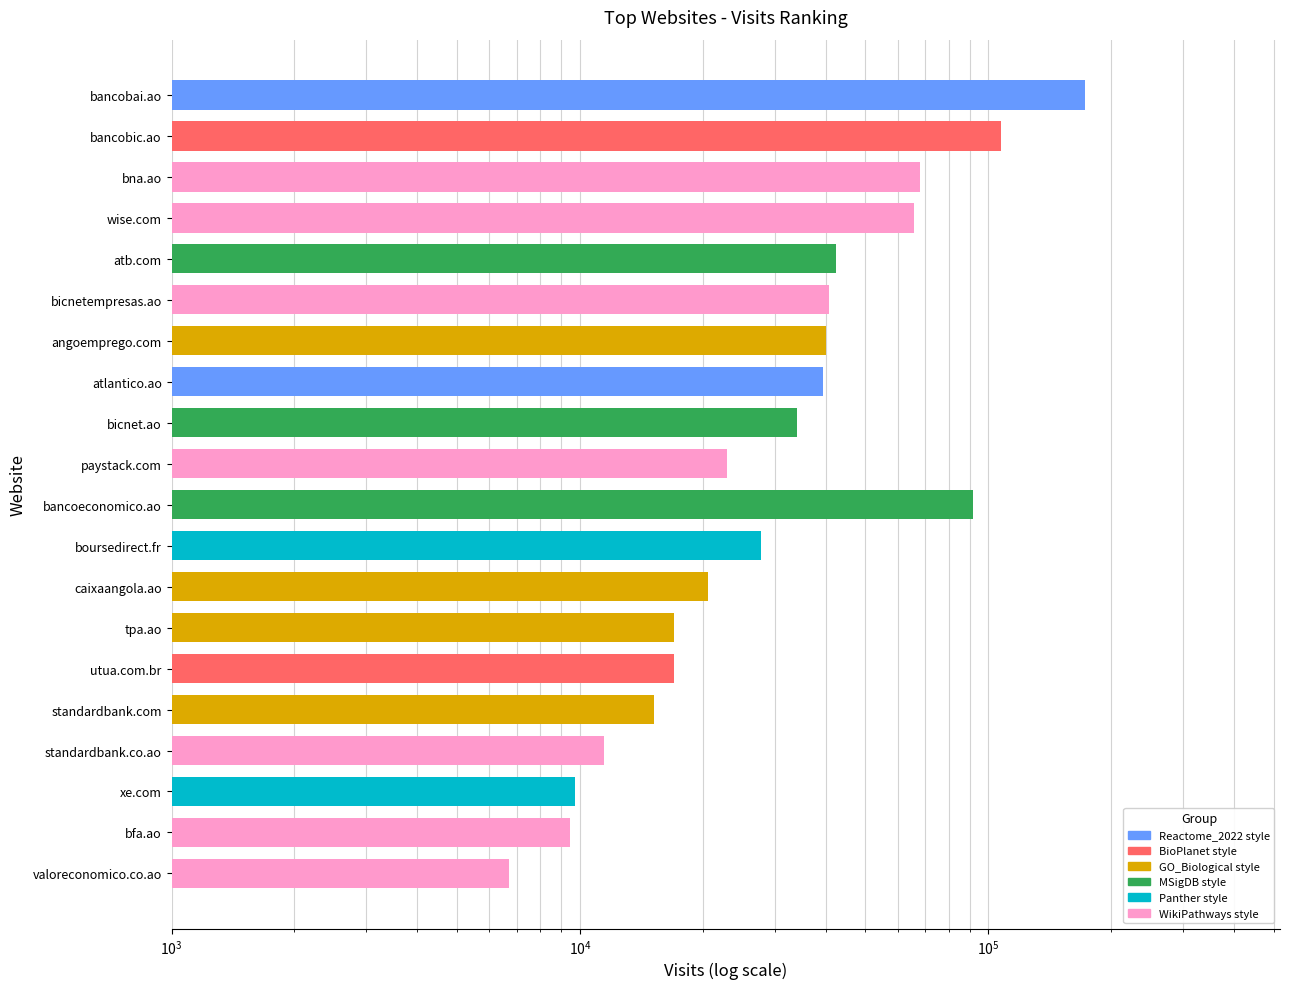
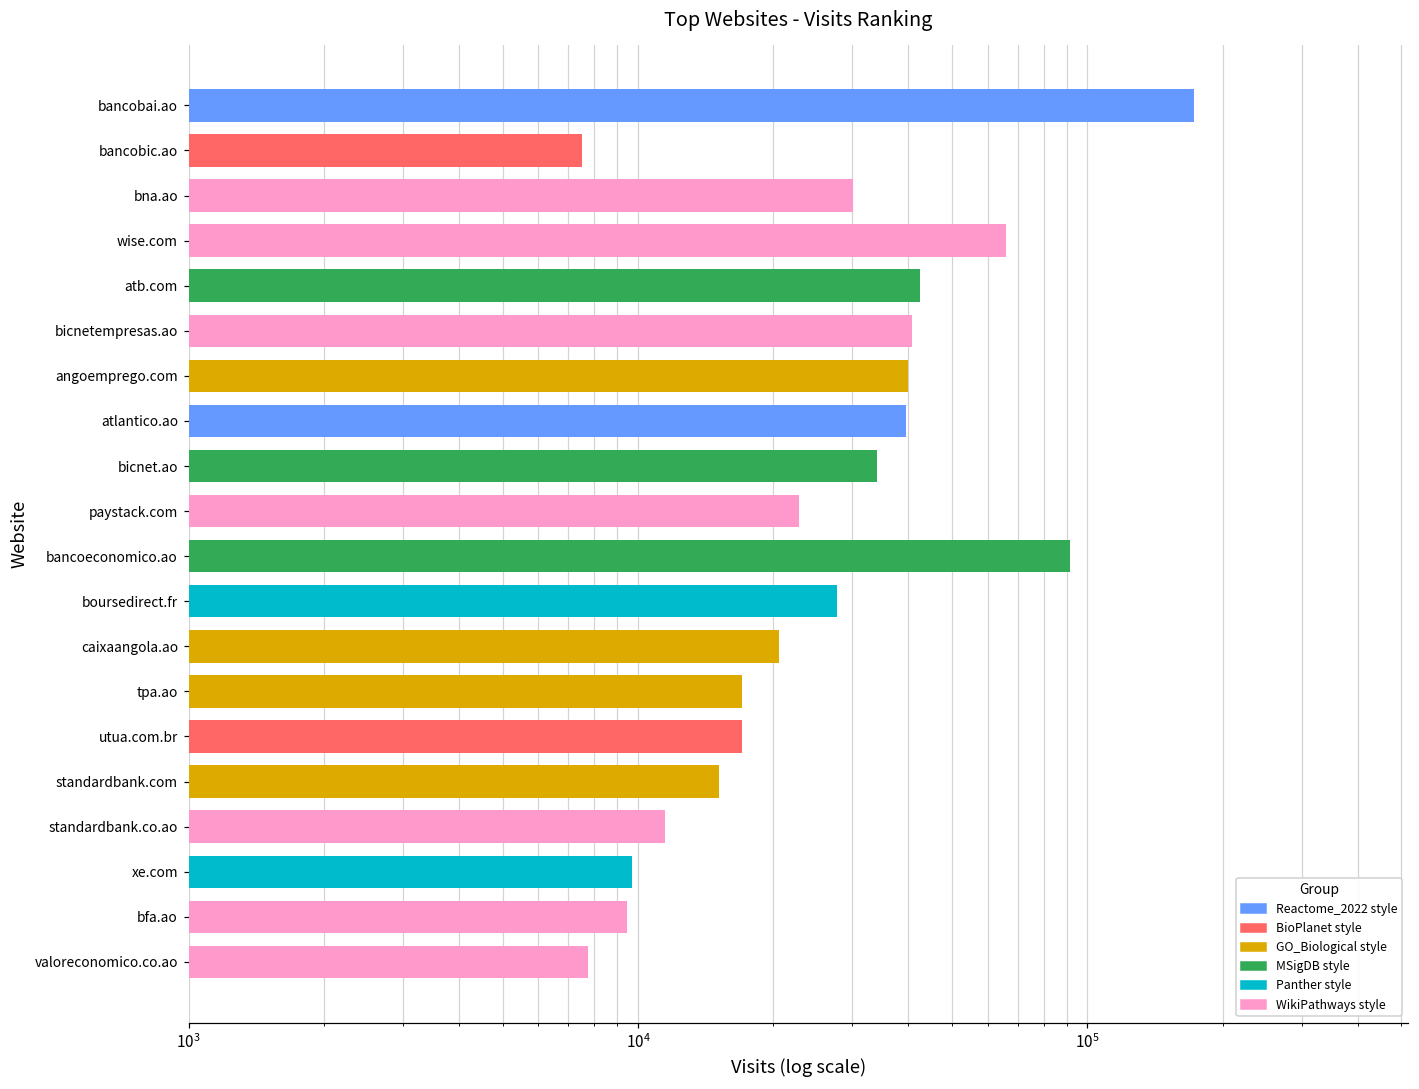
  {
    "bancobai.ao": 172000,
-   "bancobic.ao": 108000,
-   "bna.ao": 68000,
+   "bancobic.ao": 7500,
+   "bna.ao": 30000,
    "wise.com": 66000,
    "atb.com": 42000,
    "bicnetempresas.ao": 41000,
    "angoemprego.com": 40000,
    "atlantico.ao": 39000,
    "bicnet.ao": 34000,
    "paystack.com": 23000,
    "bancoeconomico.ao": 92000,
    "boursedirect.fr": 28000,
    "caixaangola.ao": 21000,
    "tpa.ao": 17000,
    "utua.com.br": 17000,
    "standardbank.com": 15100,
    "standardbank.co.ao": 11500,
    "xe.com": 9700,
    "bfa.ao": 9400,
-   "valoreconomico.co.ao": 6700
+   "valoreconomico.co.ao": 7700
  }
